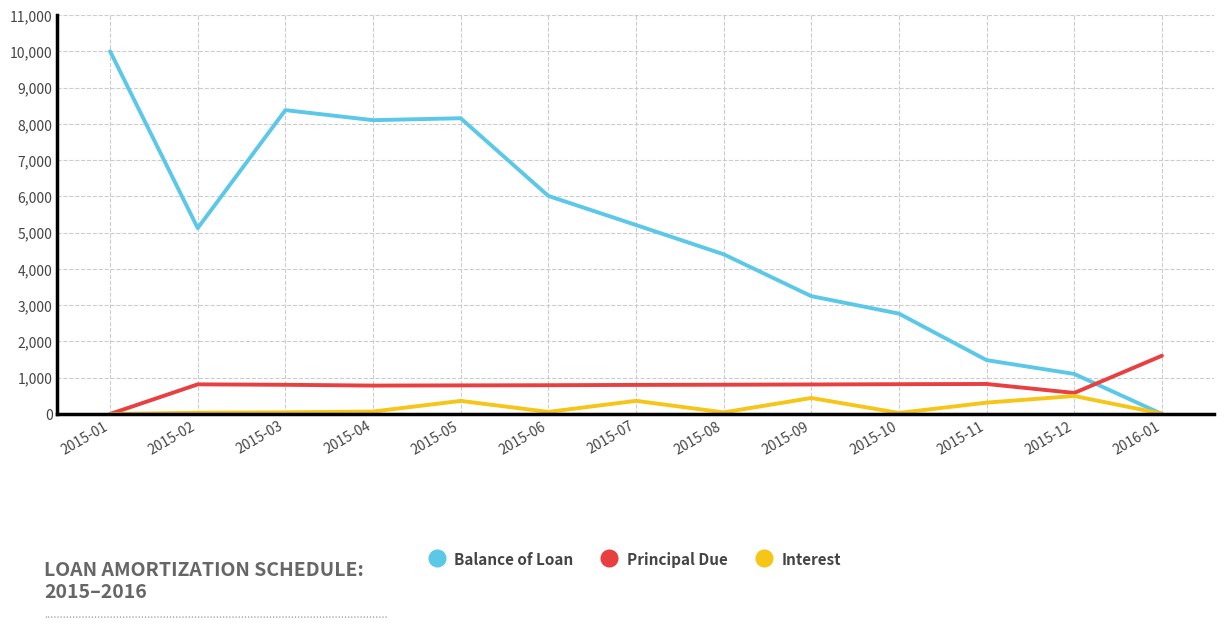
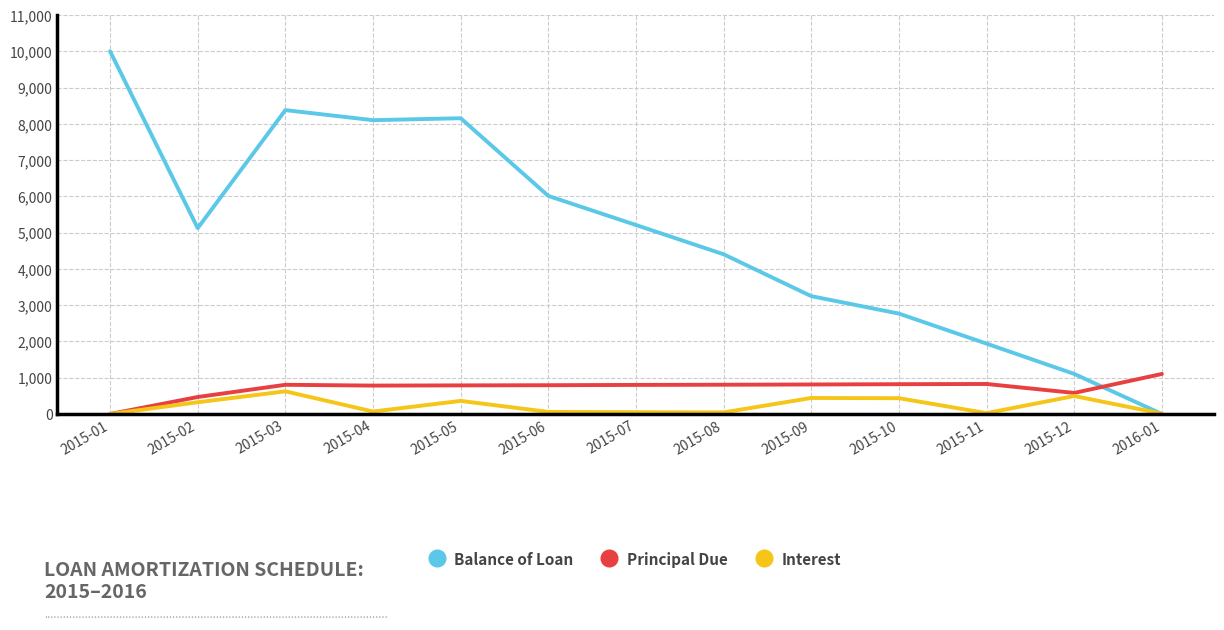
  {
    "Balance of Loan": {
      "2015-01": "10,000",
      "2015-02": "5,100",
      "2015-03": "8,400",
      "2015-04": "8,100",
      "2015-05": "8,200",
      "2015-06": "6,000",
      "2015-07": "5,200",
      "2015-08": "4,400",
      "2015-09": "3,200",
      "2015-10": "2,800",
-     "2015-11": "1,500",
+     "2015-11": "1,900",
      "2015-12": "1,100"
    },
    "Principal Due": {
-     "2015-02": "800",
+     "2015-02": "500",
      "2015-03": "800",
      "2015-04": "800",
      "2015-05": "800",
      "2015-06": "800",
      "2015-07": "800",
      "2015-08": "800",
      "2015-09": "800",
      "2015-10": "800",
      "2015-11": "800",
      "2015-12": "600",
-     "2016-01": "1,600"
+     "2016-01": "1,100"
    },
    "Interest": {
-     "2015-02": "0",
-     "2015-03": "0",
+     "2015-02": "300",
+     "2015-03": "600",
      "2015-04": "100",
      "2015-05": "400",
      "2015-06": "100",
-     "2015-07": "400",
+     "2015-07": "0",
      "2015-08": "0",
      "2015-09": "400",
-     "2015-10": "0",
-     "2015-11": "300",
+     "2015-10": "400",
+     "2015-11": "0",
      "2015-12": "500"
    }
  }
